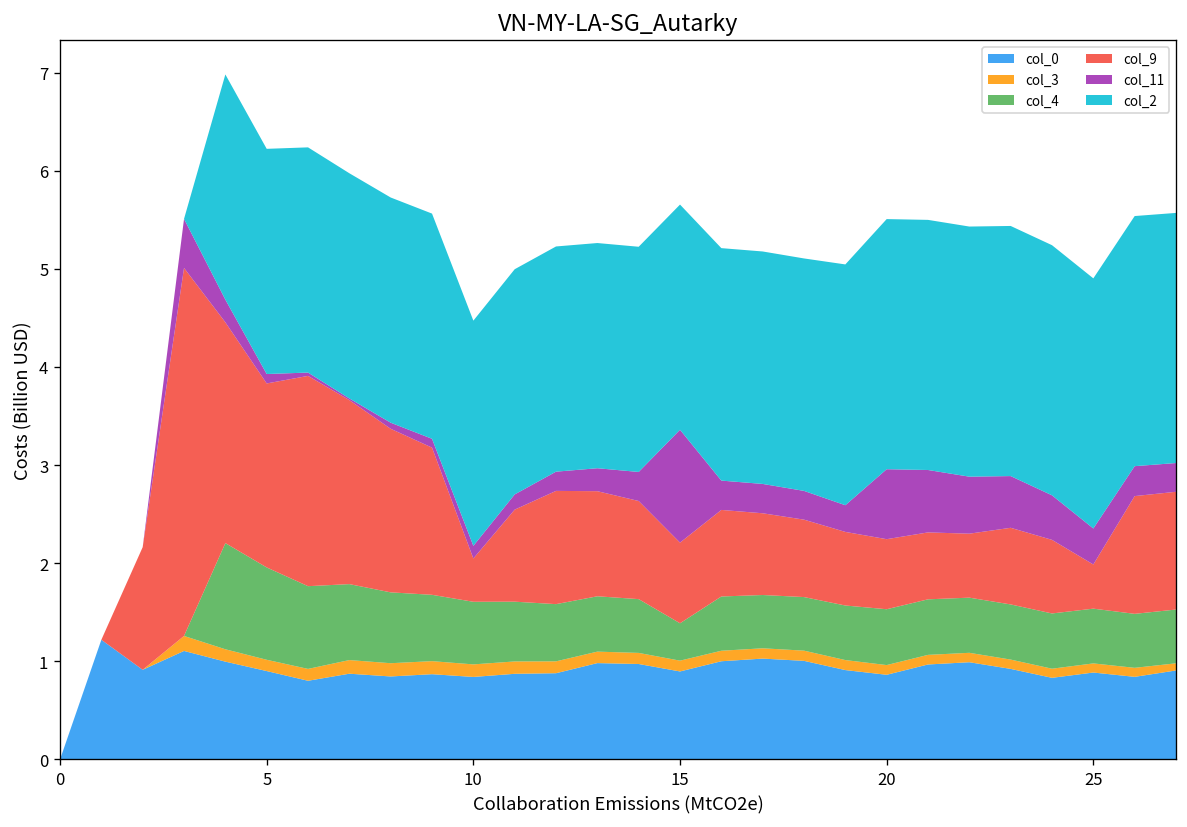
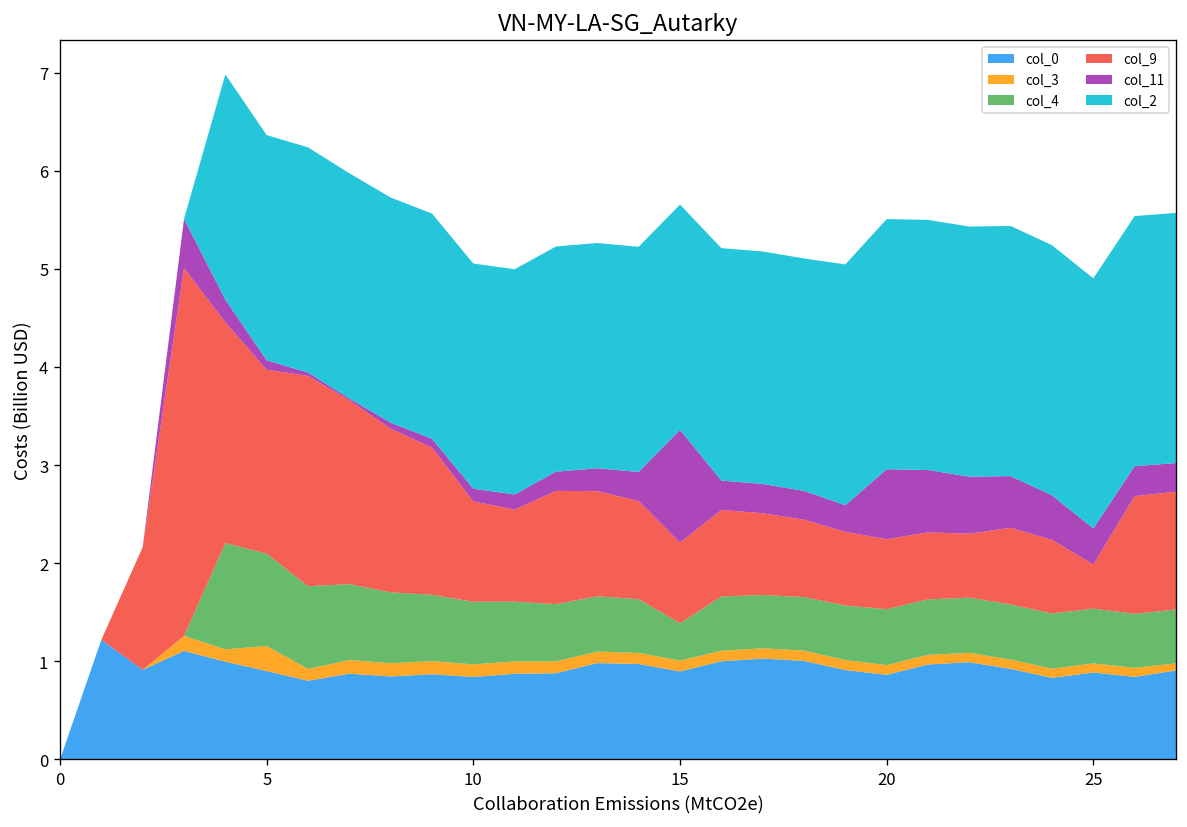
  {
    "col_3": {
-     "5": 0.1,
+     "5": 0.3,
      "10": 0.1,
      "15": 0.1,
      "20": 0.1,
      "25": 0.1
    },
    "col_4": {
      "5": 0.9,
      "10": 0.6,
      "15": 0.4,
      "20": 0.6,
      "25": 0.6
    },
    "col_9": {
      "5": 1.9,
-     "10": 0.4,
+     "10": 1.0,
      "15": 0.8,
      "20": 0.7,
      "25": 0.4
    },
    "col_11": {
      "5": 0.1,
      "10": 0.1,
      "15": 1.2,
      "20": 0.7,
      "25": 0.4
    }
  }
